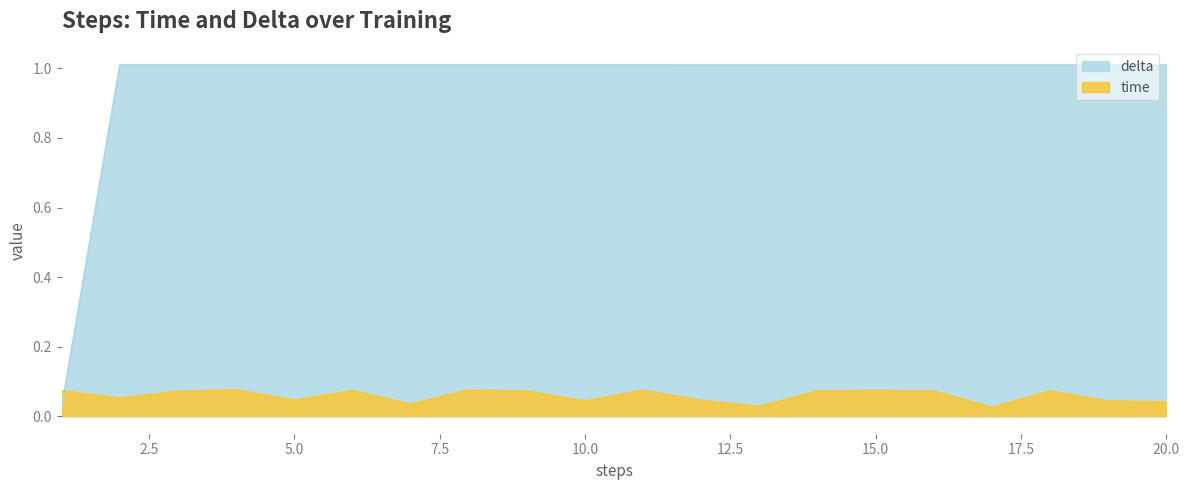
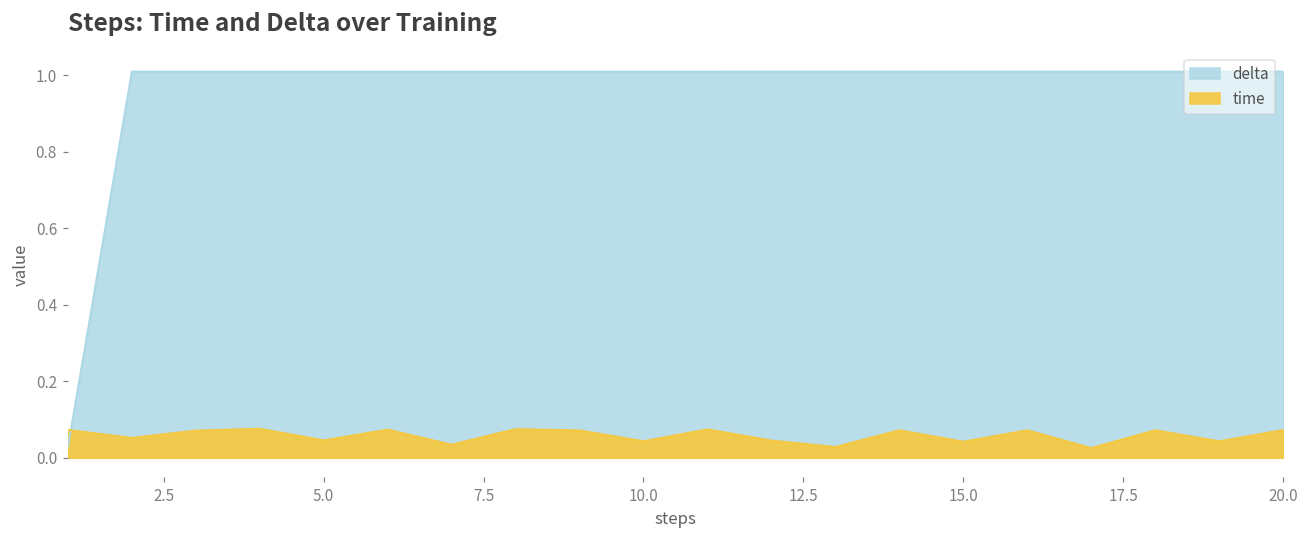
  {
    "delta": {
      "5.0": 1.01,
      "10.0": 1.01,
      "15.0": 1.01,
      "20.0": 1.01
    },
    "time": {
      "5.0": 0.05,
      "10.0": 0.04,
-     "15.0": 0.07,
-     "20.0": 0.04
+     "15.0": 0.04,
+     "20.0": 0.07
    }
  }
